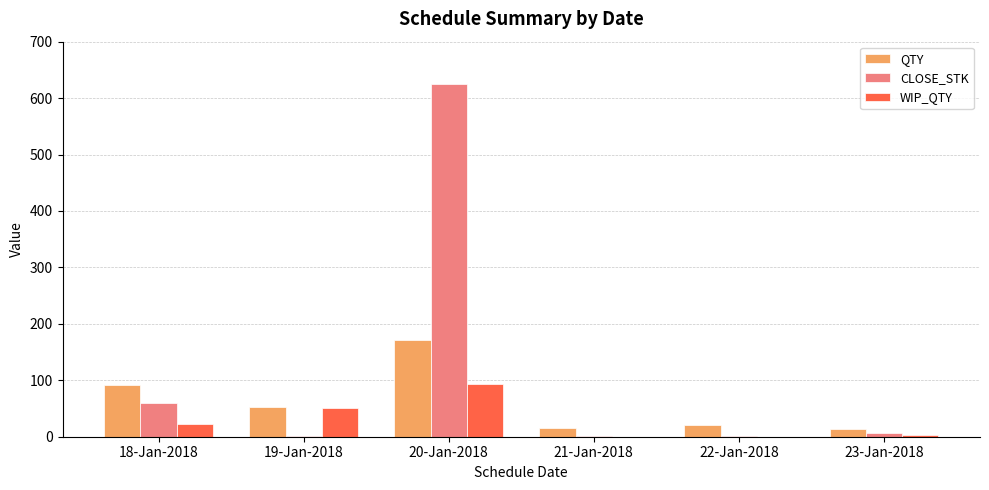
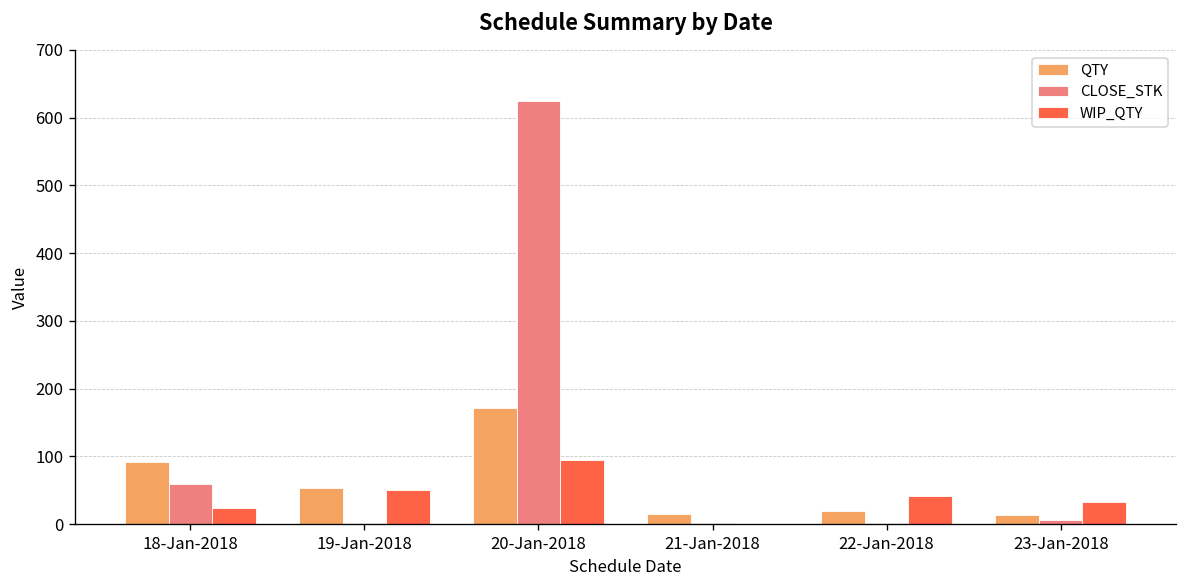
  {
    "WIP_QTY": {
      "18-Jan-2018": 20,
      "19-Jan-2018": 50,
      "20-Jan-2018": 90,
      "21-Jan-2018": 0,
-     "22-Jan-2018": 0,
-     "23-Jan-2018": 0
+     "22-Jan-2018": 40,
+     "23-Jan-2018": 30
    }
  }
